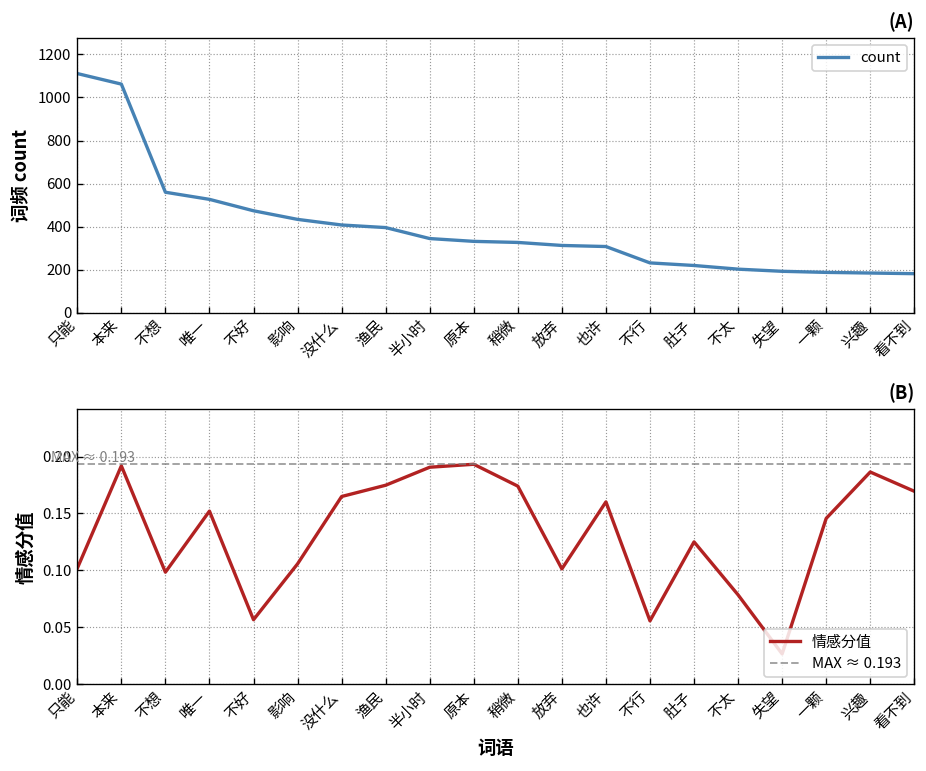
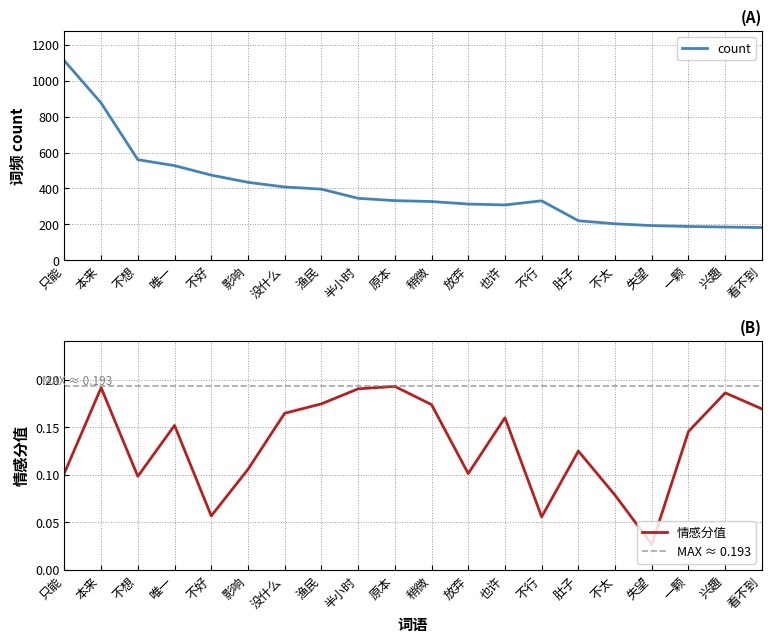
  {
    "(A)": {
      "只能": 1110,
-     "本来": 1060,
+     "本来": 880,
      "不想": 560,
      "唯一": 530,
      "不好": 470,
      "影响": 430,
      "没什么": 410,
      "渔民": 400,
      "半小时": 350,
      "原本": 330,
      "稍微": 330,
      "放弃": 310,
      "也许": 310,
-     "不行": 230,
+     "不行": 330,
      "肚子": 220,
      "不太": 200,
      "失望": 190,
      "一颗": 190,
      "兴趣": 190,
      "看不到": 180
    },
    "(B)": {
      "只能": 0.10,
      "不想": 0.10,
      "唯一": 0.15,
      "不好": 0.06,
      "影响": 0.11,
      "没什么": 0.16,
      "渔民": 0.17,
      "半小时": 0.19,
      "原本": 0.19,
      "稍微": 0.17,
      "放弃": 0.10,
      "也许": 0.16,
      "不行": 0.06,
      "肚子": 0.13,
      "不太": 0.08,
      "一颗": 0.15,
      "兴趣": 0.19,
      "看不到": 0.17
    }
  }
